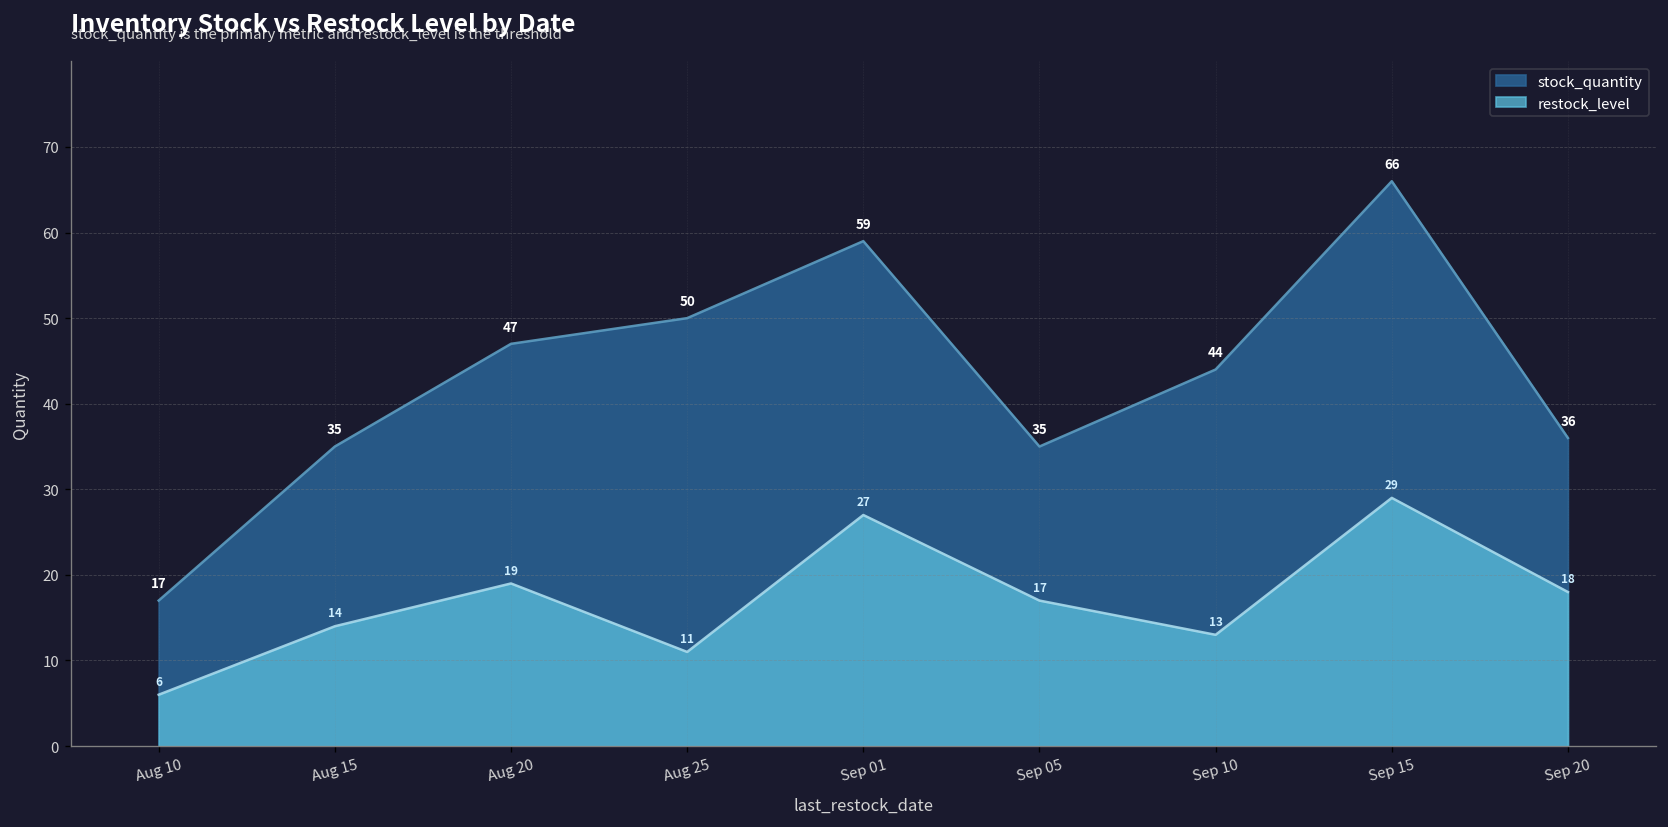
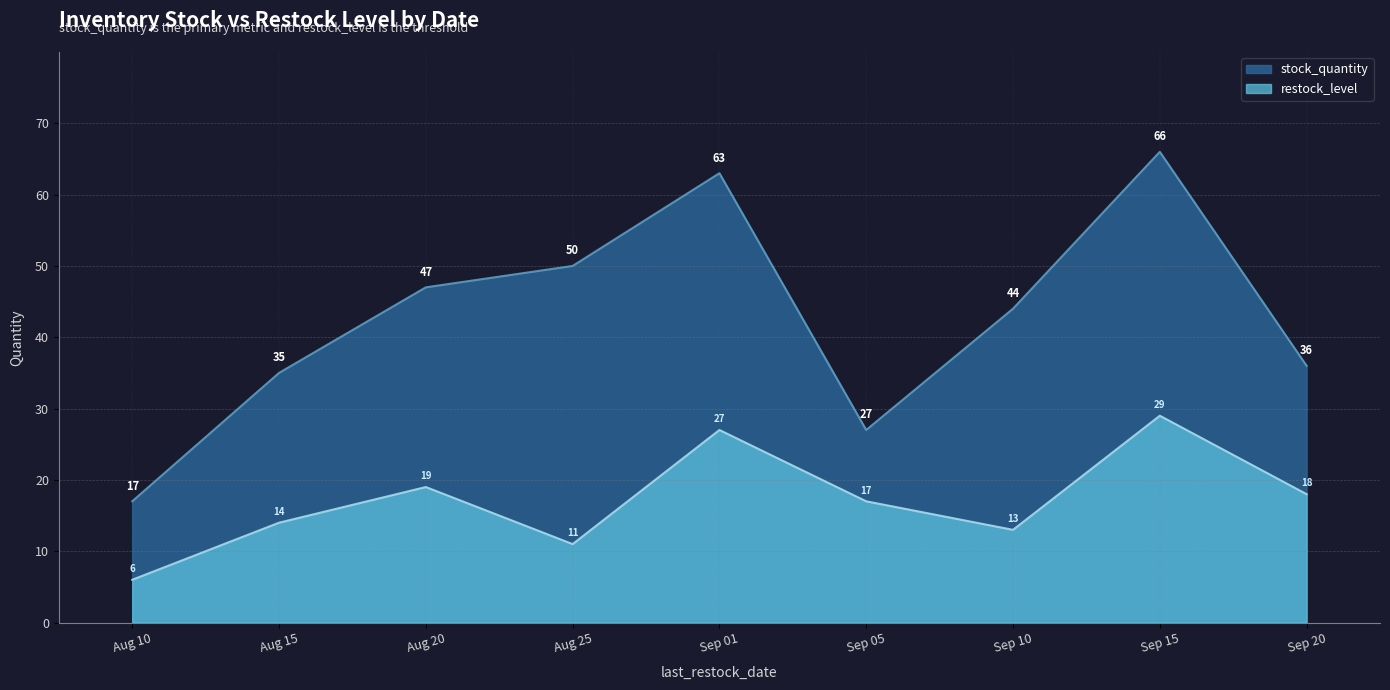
  {
    "stock_quantity": {
      "Aug 10": 17,
      "Aug 15": 35,
      "Aug 20": 47,
      "Aug 25": 50,
-     "Sep 01": 59,
-     "Sep 05": 35,
+     "Sep 01": 63,
+     "Sep 05": 27,
      "Sep 10": 44,
      "Sep 15": 66,
      "Sep 20": 36
    },
    "restock_level": {
      "Aug 10": 6,
      "Aug 15": 14,
      "Aug 20": 19,
      "Aug 25": 11,
      "Sep 01": 27,
      "Sep 05": 17,
      "Sep 10": 13,
      "Sep 15": 29,
      "Sep 20": 18
    }
  }
